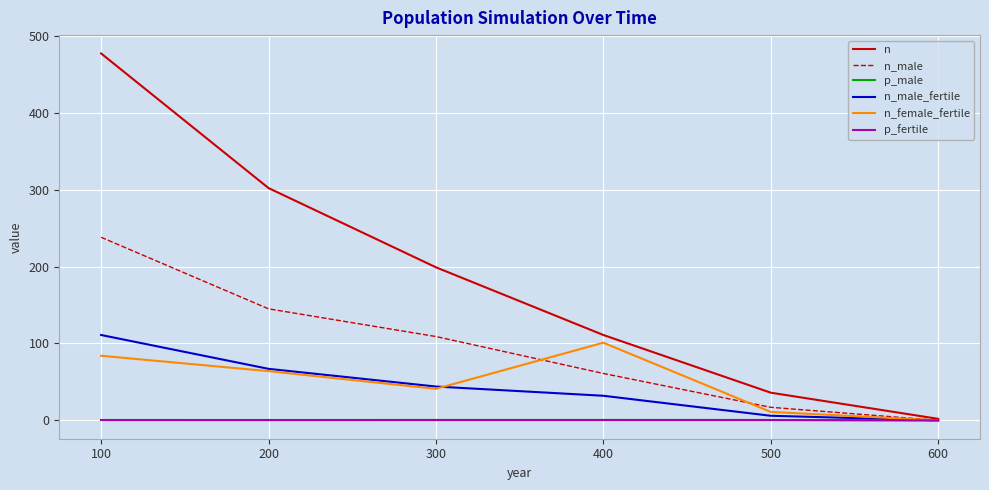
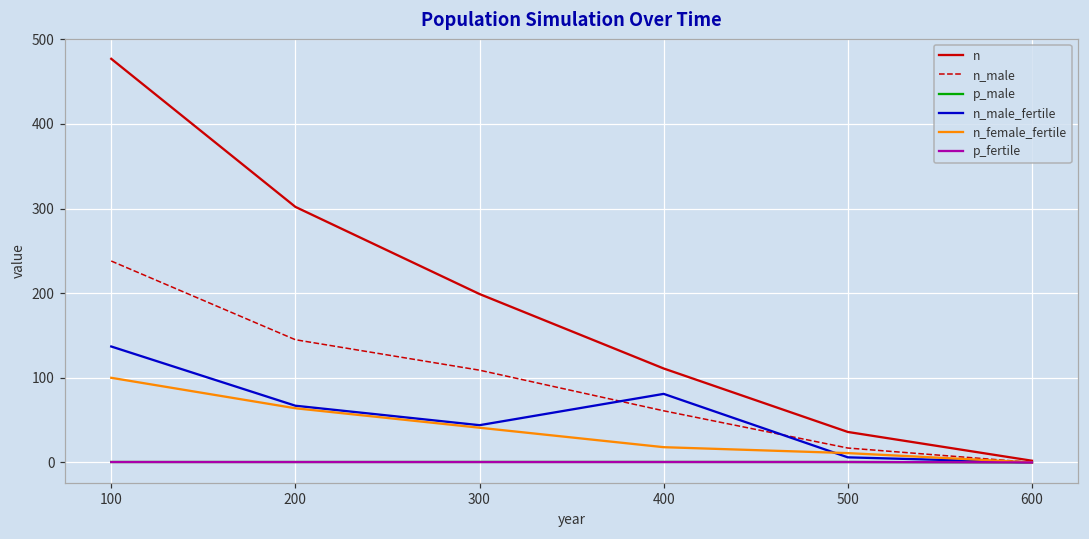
  {
    "p_fertile": {
      "100": 0,
      "200": 0,
      "300": 0,
      "400": 0,
      "500": 0
    },
    "n_male_fertile": {
-     "100": 110,
-     "400": 30,
+     "100": 140,
+     "400": 80,
      "500": 10
    },
    "n_female_fertile": {
-     "100": 80,
-     "400": 100,
+     "100": 100,
+     "400": 20,
      "500": 10
    }
  }
